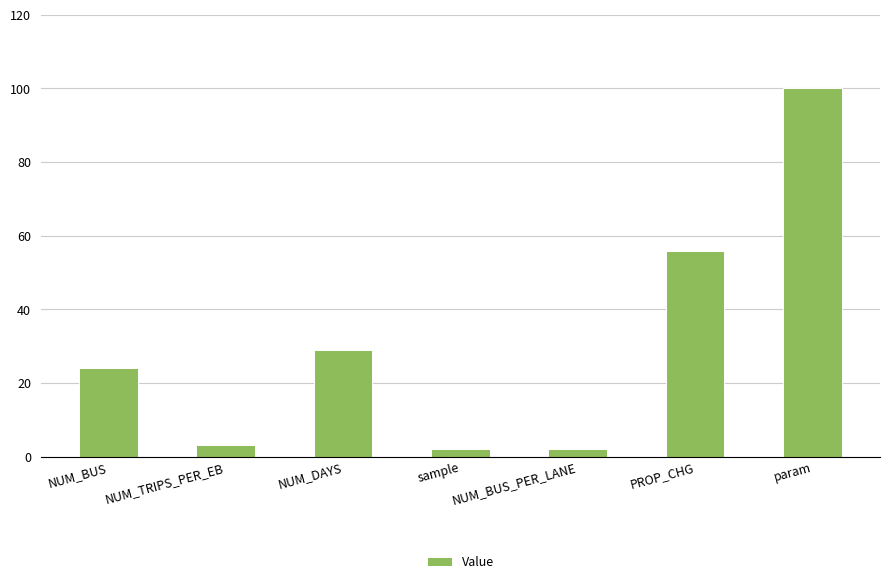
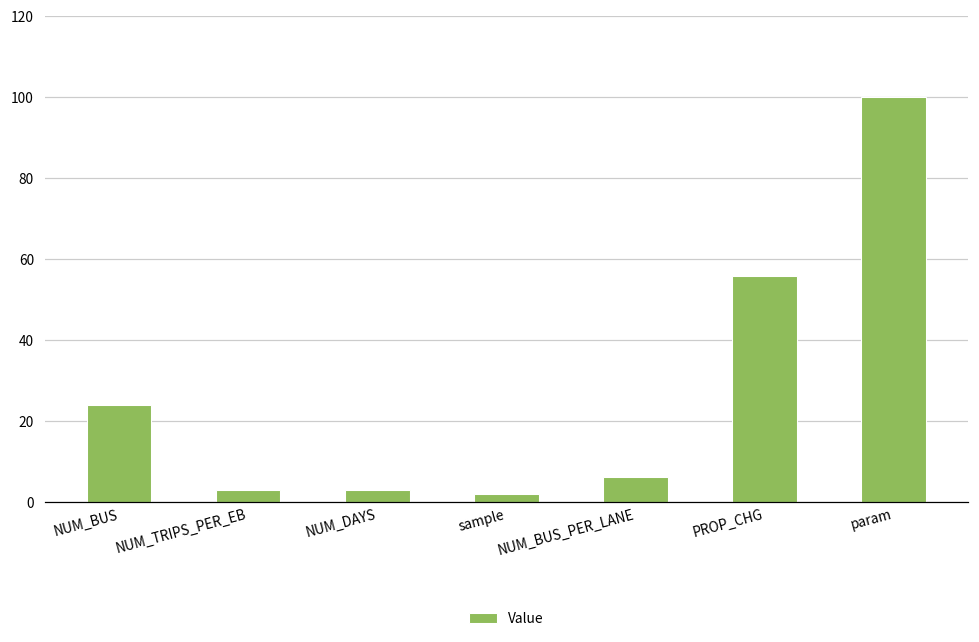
  {
    "NUM_BUS": 24,
    "NUM_TRIPS_PER_EB": 3,
-   "NUM_DAYS": 29,
+   "NUM_DAYS": 3,
    "sample": 2,
-   "NUM_BUS_PER_LANE": 2,
+   "NUM_BUS_PER_LANE": 6,
    "PROP_CHG": 56,
    "param": 100
  }
